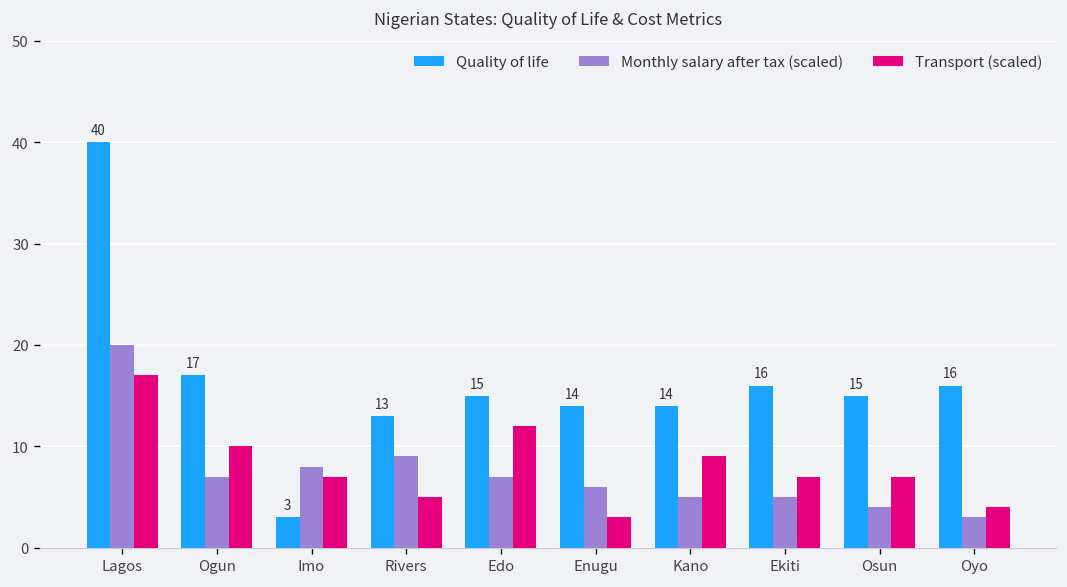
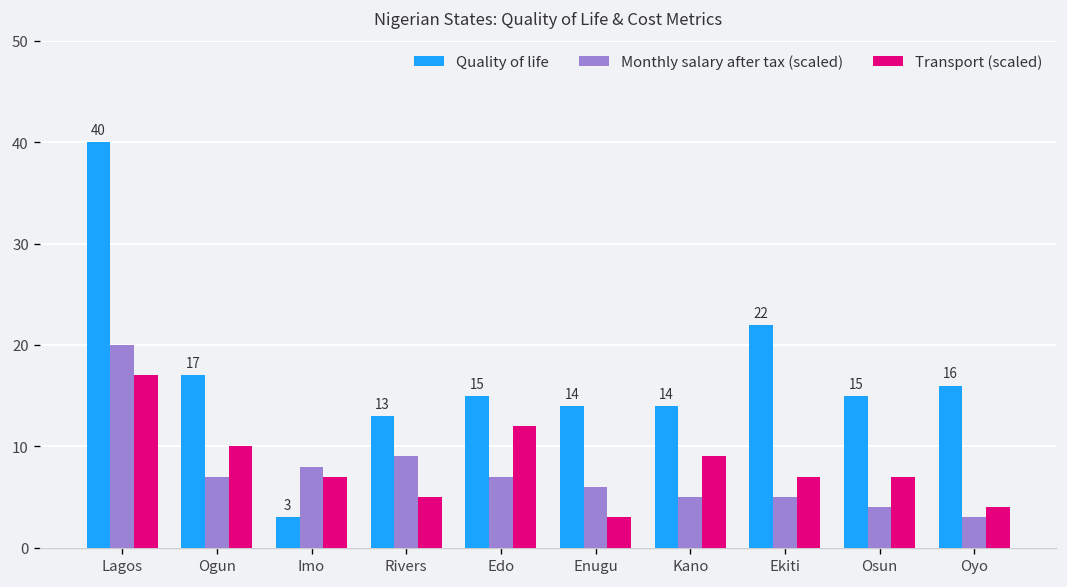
  {
    "Quality of life": {
      "Lagos": 40,
      "Ogun": 17,
      "Imo": 3,
      "Rivers": 13,
      "Edo": 15,
      "Enugu": 14,
      "Kano": 14,
-     "Ekiti": 16,
+     "Ekiti": 22,
      "Osun": 15,
      "Oyo": 16
    },
    "Monthly salary after tax (scaled)": {
      "Lagos": 20,
      "Ogun": 7,
      "Imo": 8,
      "Rivers": 9,
      "Edo": 7,
      "Enugu": 6,
      "Kano": 5,
      "Ekiti": 5,
      "Osun": 4,
      "Oyo": 3
    },
    "Transport (scaled)": {
      "Lagos": 17,
      "Ogun": 10,
      "Imo": 7,
      "Rivers": 5,
      "Edo": 12,
      "Enugu": 3,
      "Kano": 9,
      "Ekiti": 7,
      "Osun": 7,
      "Oyo": 4
    }
  }
